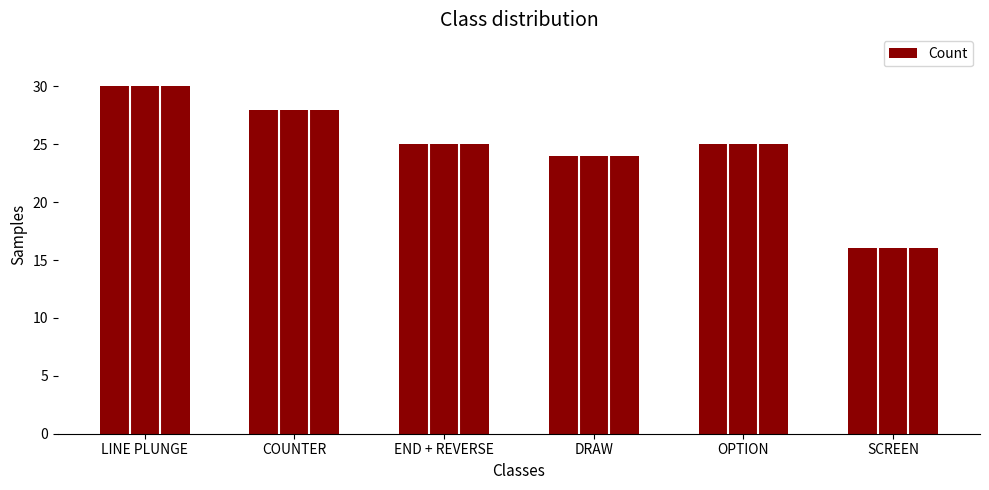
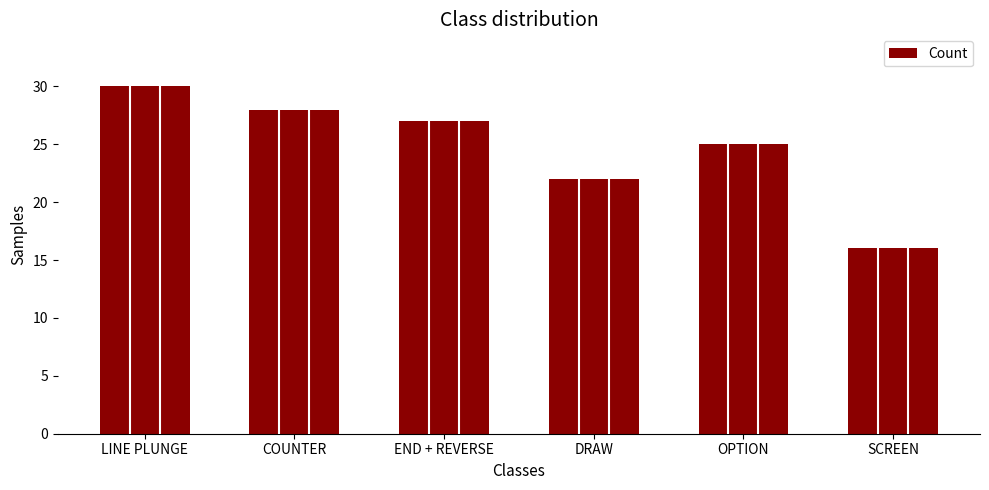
  {
    "LINE PLUNGE": 30,
    "COUNTER": 28,
-   "END + REVERSE": 25,
-   "DRAW": 24,
+   "END + REVERSE": 27,
+   "DRAW": 22,
    "OPTION": 25,
    "SCREEN": 16
  }
